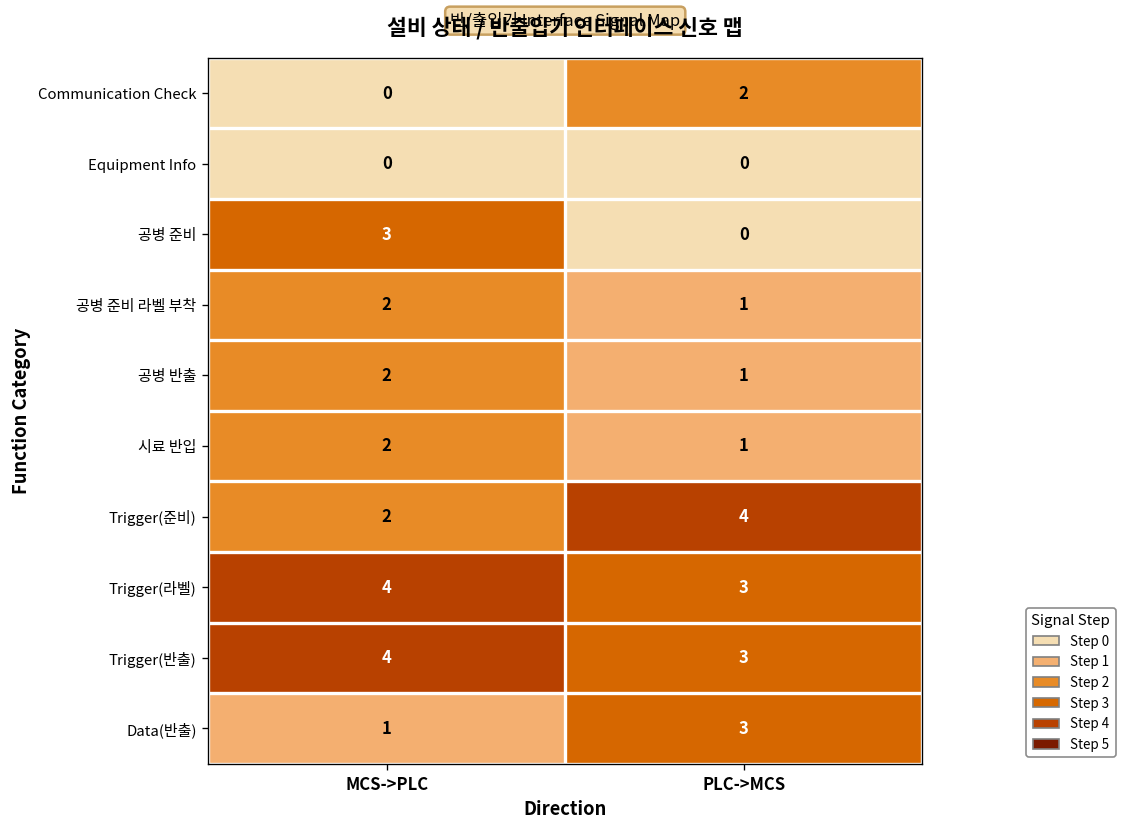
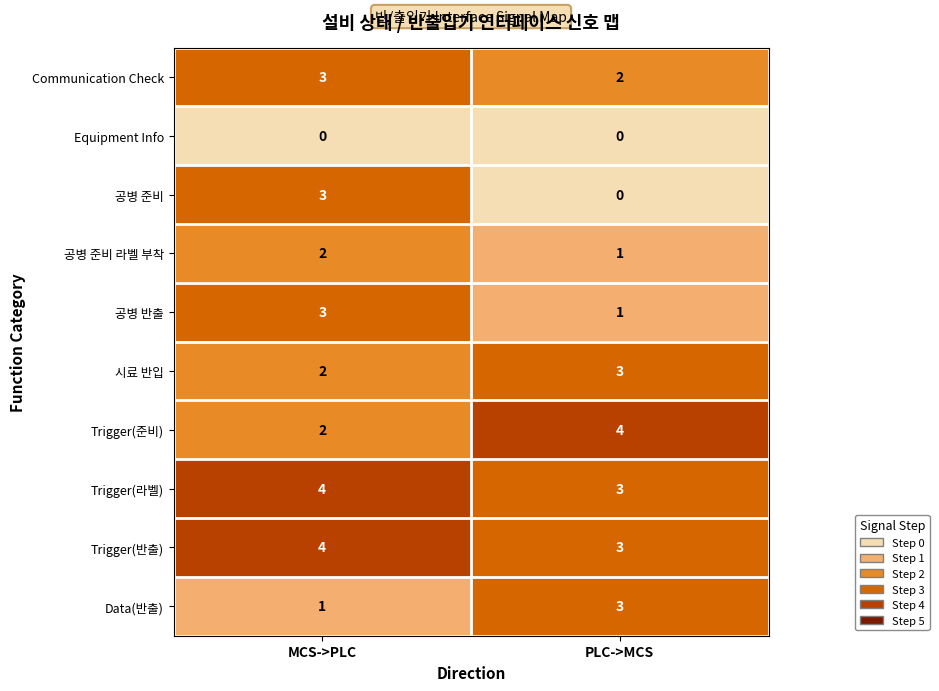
  {
    "Communication Check": {
-     "MCS->PLC": 0,
+     "MCS->PLC": 3,
      "PLC->MCS": 2
    },
    "Equipment Info": {
      "MCS->PLC": 0,
      "PLC->MCS": 0
    },
    "공병 준비": {
      "MCS->PLC": 3,
      "PLC->MCS": 0
    },
    "공병 준비 라벨 부착": {
      "MCS->PLC": 2,
      "PLC->MCS": 1
    },
    "공병 반출": {
-     "MCS->PLC": 2,
+     "MCS->PLC": 3,
      "PLC->MCS": 1
    },
    "시료 반입": {
      "MCS->PLC": 2,
-     "PLC->MCS": 1
+     "PLC->MCS": 3
    },
    "Trigger(준비)": {
      "MCS->PLC": 2,
      "PLC->MCS": 4
    },
    "Trigger(라벨)": {
      "MCS->PLC": 4,
      "PLC->MCS": 3
    },
    "Trigger(반출)": {
      "MCS->PLC": 4,
      "PLC->MCS": 3
    },
    "Data(반출)": {
      "MCS->PLC": 1,
      "PLC->MCS": 3
    }
  }
